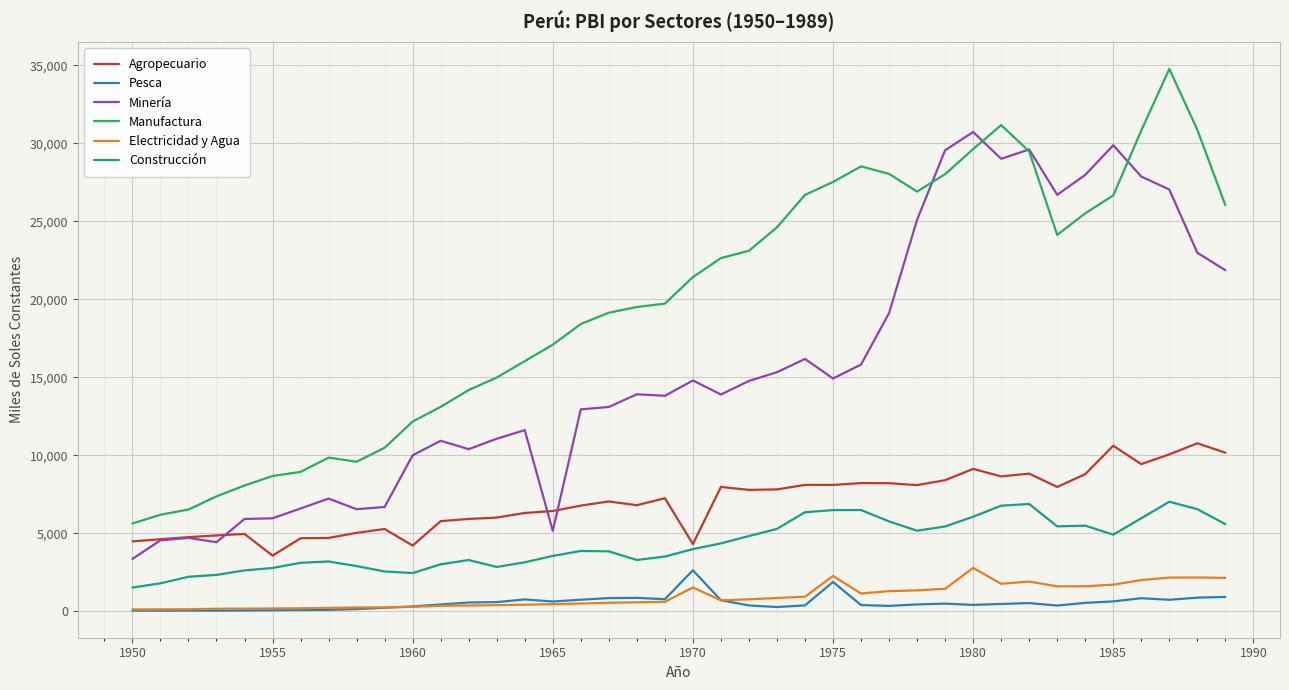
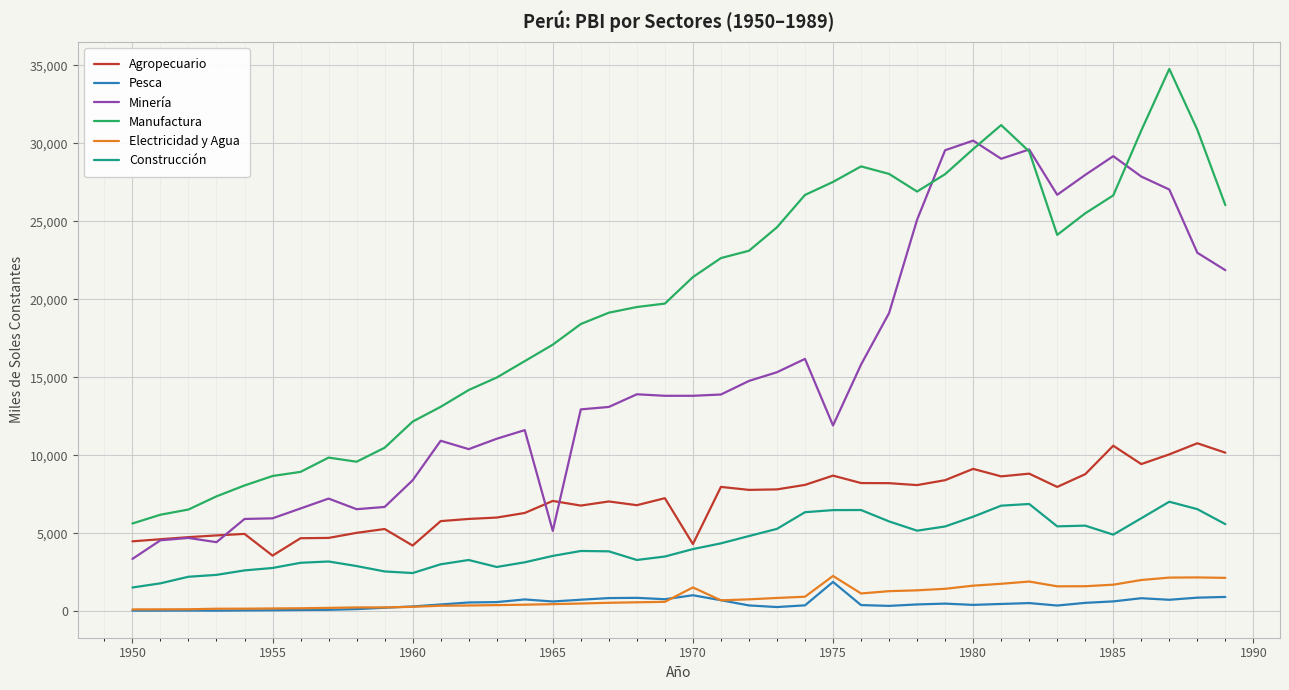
  {
    "Agropecuario": {
      "1950": "4,500",
      "1955": "3,600",
      "1960": "4,200",
-     "1965": "6,400",
+     "1965": "7,100",
      "1970": "4,300",
-     "1975": "8,100",
+     "1975": "8,700",
      "1980": "9,100",
      "1985": "10,600"
    },
    "Pesca": {
      "1965": "600",
-     "1970": "2,600",
+     "1970": "1,000",
      "1975": "1,900",
      "1980": "400",
      "1985": "600"
    },
    "Minería": {
      "1950": "3,400",
      "1955": "6,000",
-     "1960": "10,000",
+     "1960": "8,400",
      "1965": "5,200",
-     "1970": "14,800",
-     "1975": "14,900",
-     "1980": "30,700",
-     "1985": "29,900"
+     "1970": "13,800",
+     "1975": "11,900",
+     "1980": "30,200",
+     "1985": "29,200"
    },
    "Electricidad y Agua": {
      "1965": "500",
      "1970": "1,500",
      "1975": "2,300",
-     "1980": "2,800",
+     "1980": "1,600",
      "1985": "1,700"
    }
  }
